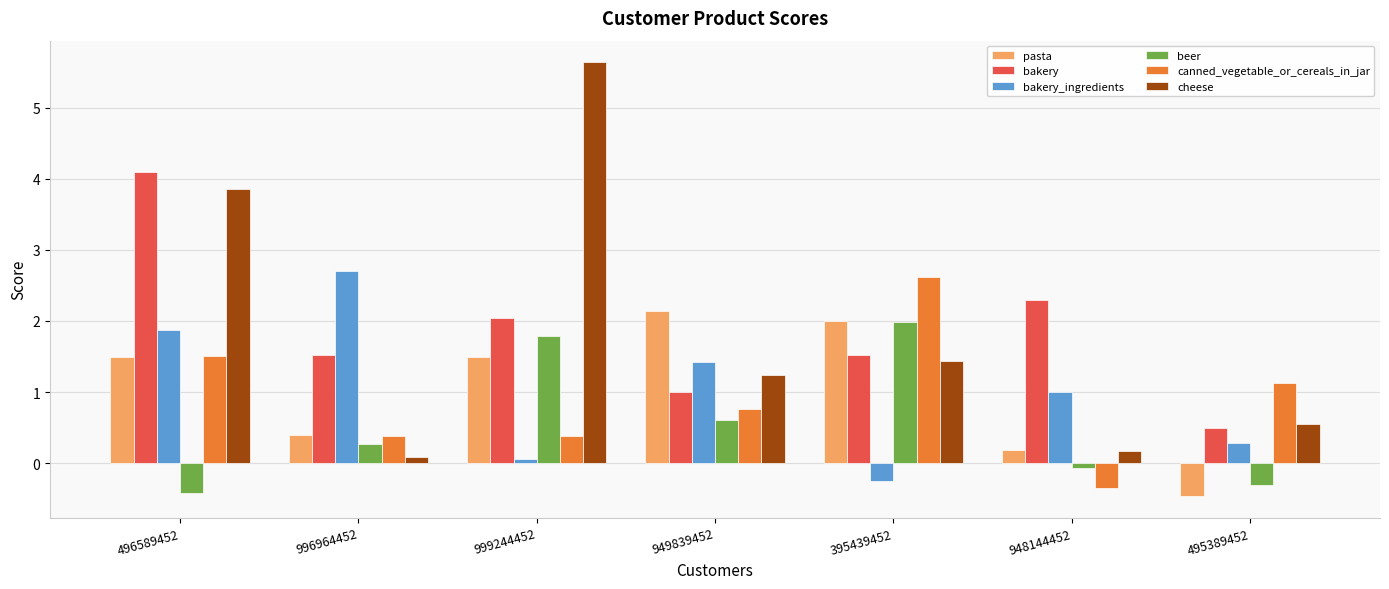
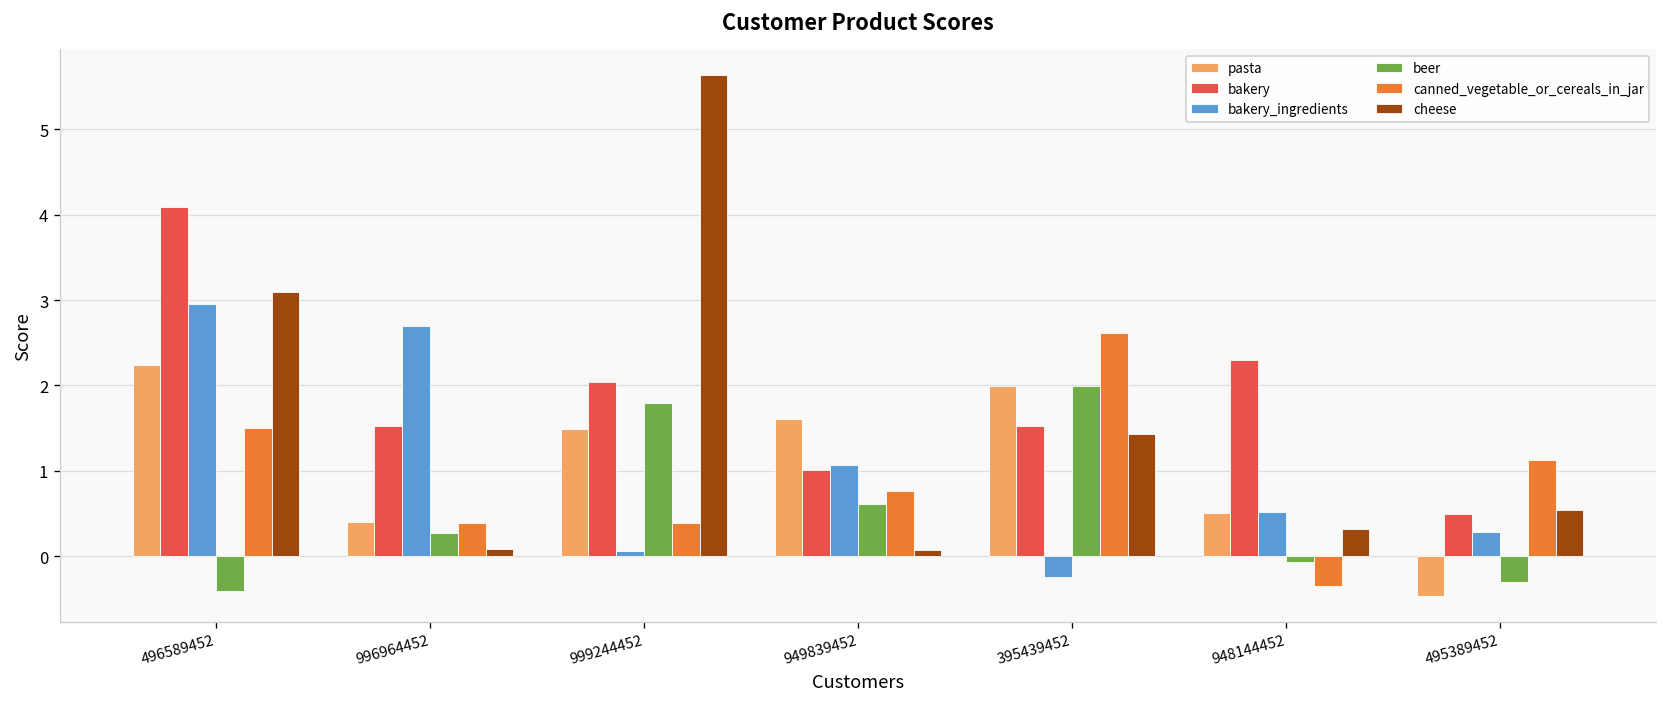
  {
    "pasta": {
-     "496589452": 1.5,
+     "496589452": 2.2,
      "996964452": 0.4,
      "999244452": 1.5,
-     "949839452": 2.1,
+     "949839452": 1.6,
      "395439452": 2.0,
-     "948144452": 0.2,
+     "948144452": 0.5,
      "495389452": -0.5
    },
    "bakery_ingredients": {
-     "496589452": 1.9,
+     "496589452": 3.0,
      "996964452": 2.7,
      "999244452": 0.1,
-     "949839452": 1.4,
+     "949839452": 1.1,
      "395439452": -0.3,
-     "948144452": 1.0,
+     "948144452": 0.5,
      "495389452": 0.3
    },
    "beer": {
      "496589452": -0.4,
      "996964452": 0.3,
      "999244452": 1.8,
      "949839452": 0.6,
      "395439452": 2.0,
      "948144452": -0.1,
      "495389452": -0.3
    },
    "cheese": {
-     "496589452": 3.9,
+     "496589452": 3.1,
      "996964452": 0.1,
      "999244452": 5.6,
-     "949839452": 1.2,
+     "949839452": 0.1,
      "395439452": 1.4,
-     "948144452": 0.2,
+     "948144452": 0.3,
      "495389452": 0.5
    }
  }
